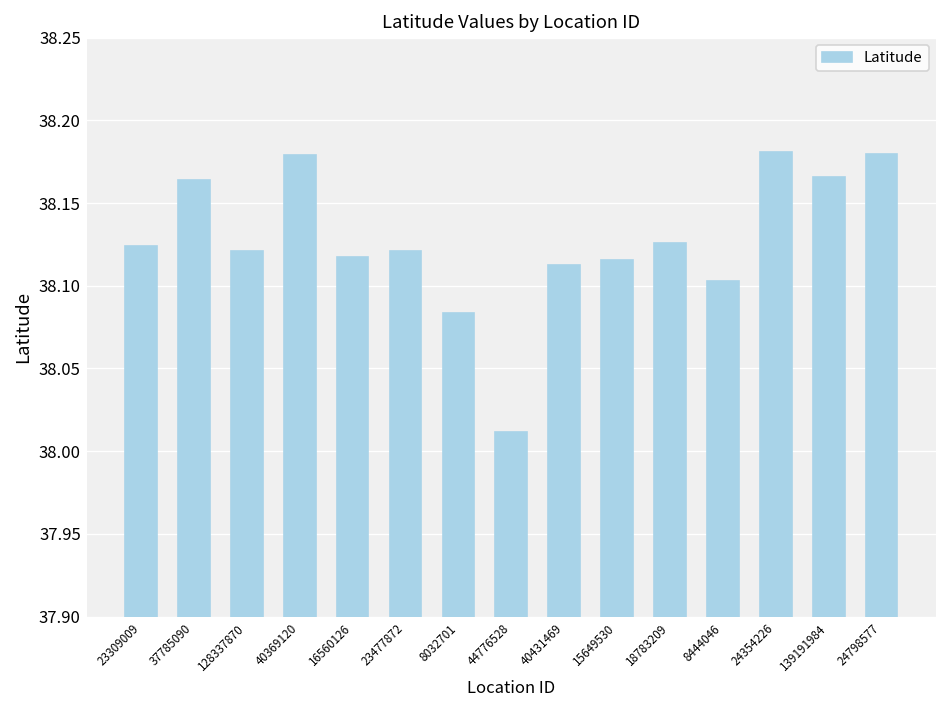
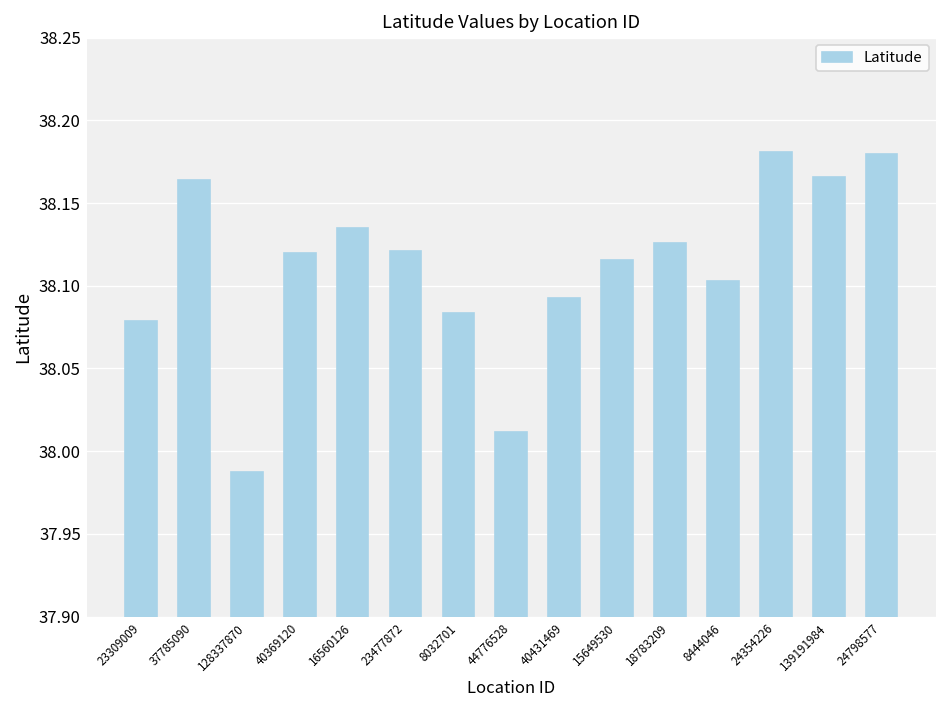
  {
-   "23309009": 38.124,
+   "23309009": 38.078,
    "37785090": 38.164,
-   "128337870": 38.121,
-   "40369120": 38.179,
-   "16560126": 38.117,
+   "128337870": 37.987,
+   "40369120": 38.120,
+   "16560126": 38.135,
    "23477872": 38.121,
    "8032701": 38.084,
    "44776528": 38.012,
-   "40431469": 38.113,
+   "40431469": 38.093,
    "15649530": 38.115,
    "18783209": 38.126,
    "8444046": 38.103,
    "24354226": 38.181,
    "139191984": 38.166,
    "24798577": 38.179
  }
